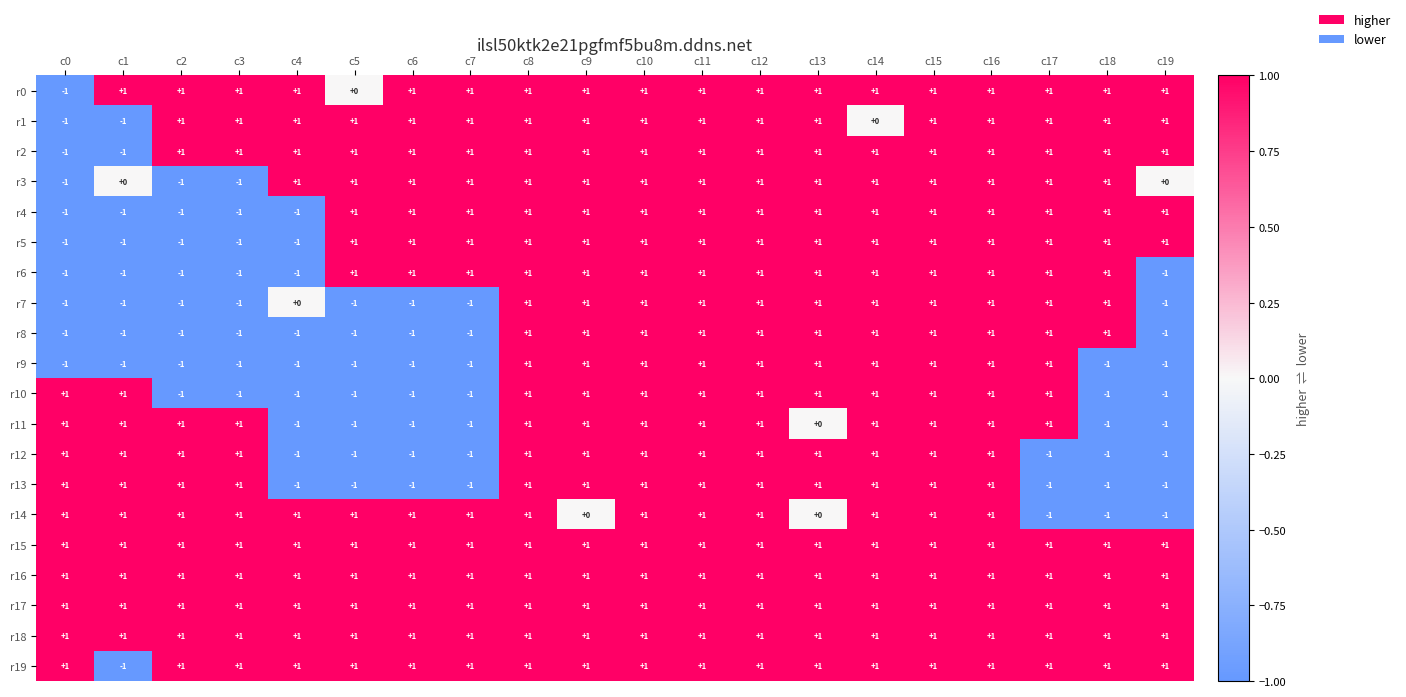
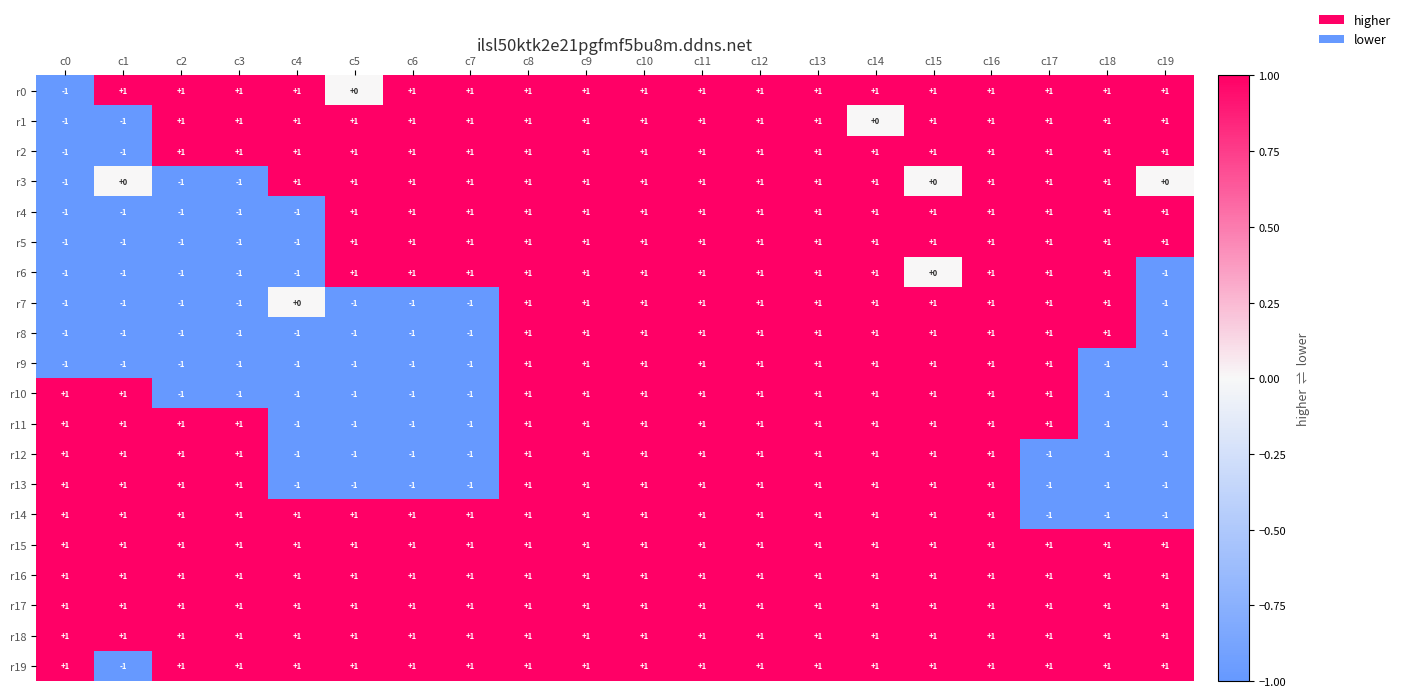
  {
    "r3": {
      "c0": "-1",
      "c1": "+0",
      "c2": "-1",
      "c3": "-1",
      "c4": "+1",
      "c5": "+1",
      "c6": "+1",
      "c7": "+1",
      "c8": "+1",
      "c9": "+1",
      "c10": "+1",
      "c11": "+1",
      "c12": "+1",
      "c13": "+1",
      "c14": "+1",
-     "c15": "+1",
+     "c15": "+0",
      "c16": "+1",
      "c17": "+1",
      "c18": "+1",
      "c19": "+0"
    },
    "r6": {
      "c0": "-1",
      "c1": "-1",
      "c2": "-1",
      "c3": "-1",
      "c4": "-1",
      "c5": "+1",
      "c6": "+1",
      "c7": "+1",
      "c8": "+1",
      "c9": "+1",
      "c10": "+1",
      "c11": "+1",
      "c12": "+1",
      "c13": "+1",
      "c14": "+1",
-     "c15": "+1",
+     "c15": "+0",
      "c16": "+1",
      "c17": "+1",
      "c18": "+1",
      "c19": "-1"
    },
    "r11": {
      "c0": "+1",
      "c1": "+1",
      "c2": "+1",
      "c3": "+1",
      "c4": "-1",
      "c5": "-1",
      "c6": "-1",
      "c7": "-1",
      "c8": "+1",
      "c9": "+1",
      "c10": "+1",
      "c11": "+1",
      "c12": "+1",
-     "c13": "+0",
+     "c13": "+1",
      "c14": "+1",
      "c15": "+1",
      "c16": "+1",
      "c17": "+1",
      "c18": "-1",
      "c19": "-1"
    },
    "r14": {
      "c0": "+1",
      "c1": "+1",
      "c2": "+1",
      "c3": "+1",
      "c4": "+1",
      "c5": "+1",
      "c6": "+1",
      "c7": "+1",
      "c8": "+1",
-     "c9": "+0",
+     "c9": "+1",
      "c10": "+1",
      "c11": "+1",
      "c12": "+1",
-     "c13": "+0",
+     "c13": "+1",
      "c14": "+1",
      "c15": "+1",
      "c16": "+1",
      "c17": "-1",
      "c18": "-1",
      "c19": "-1"
    }
  }
